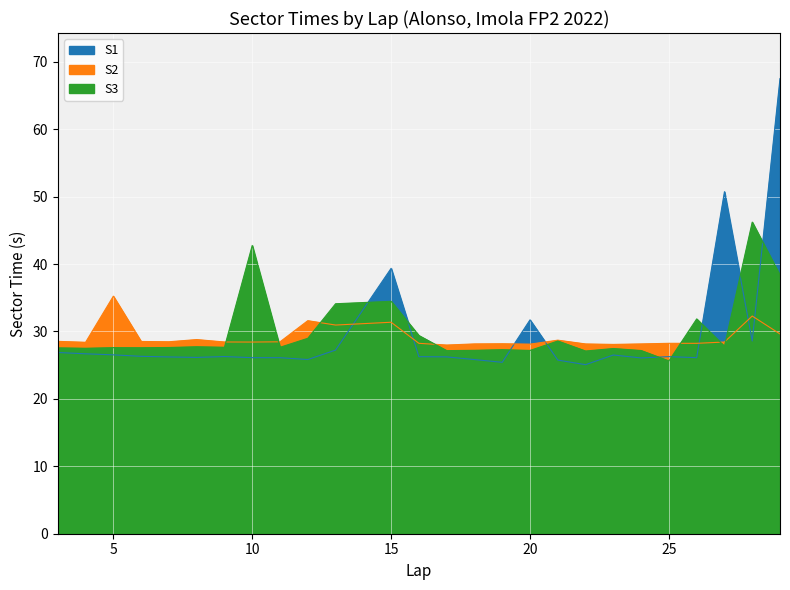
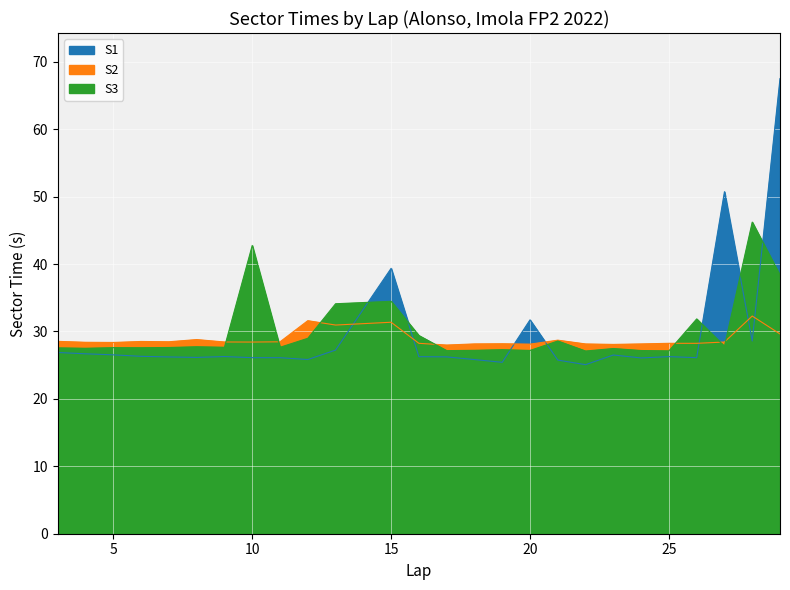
  {
    "S1": {
      "5": 27,
      "10": 26,
      "15": 39,
      "20": 32,
      "25": 26
    },
    "S2": {
-     "5": 35,
+     "5": 28,
      "10": 28,
      "15": 31,
      "20": 28,
      "25": 28
    },
    "S3": {
      "5": 28,
      "10": 43,
      "15": 34,
      "20": 27,
-     "25": 26
+     "25": 27
    }
  }
